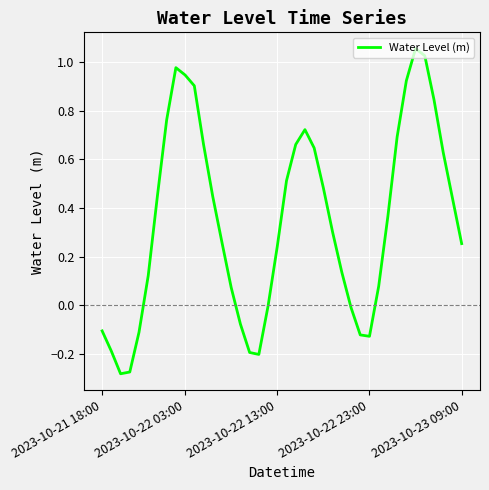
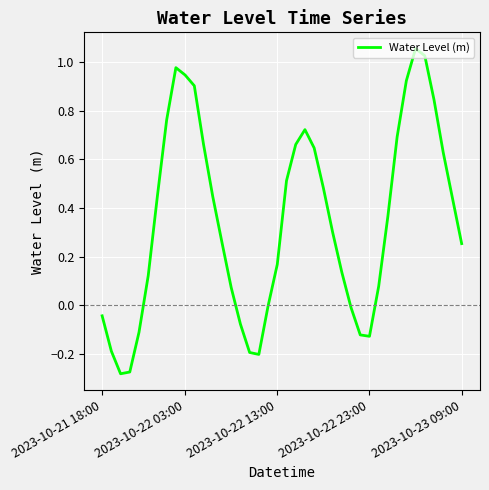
  {
-   "2023-10-21 18:00": -0.11,
+   "2023-10-21 18:00": -0.04,
    "2023-10-22 03:00": 0.95,
-   "2023-10-22 13:00": 0.24,
+   "2023-10-22 13:00": 0.17,
    "2023-10-22 23:00": -0.13,
    "2023-10-23 09:00": 0.25
  }
